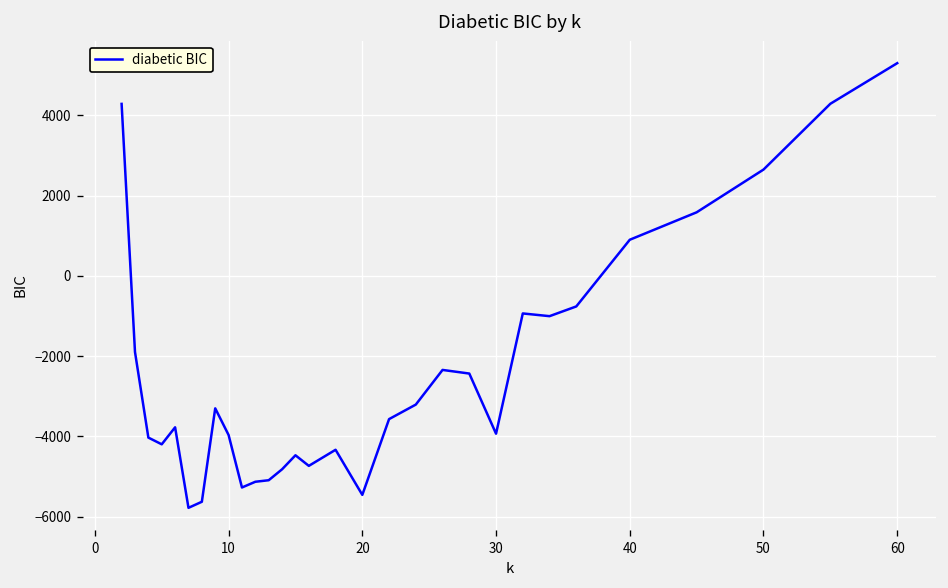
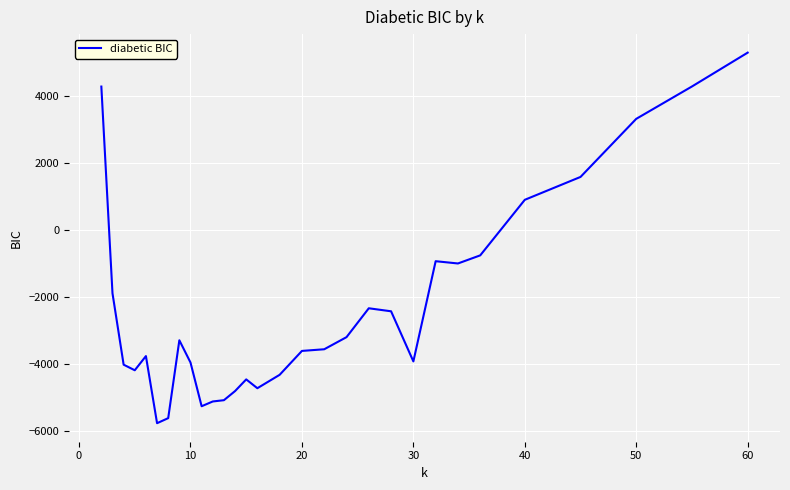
  {
    "10": -4000,
-   "20": -5500,
+   "20": -3600,
    "30": -3900,
    "40": 900,
-   "50": 2600,
+   "50": 3300,
    "60": 5300
  }
